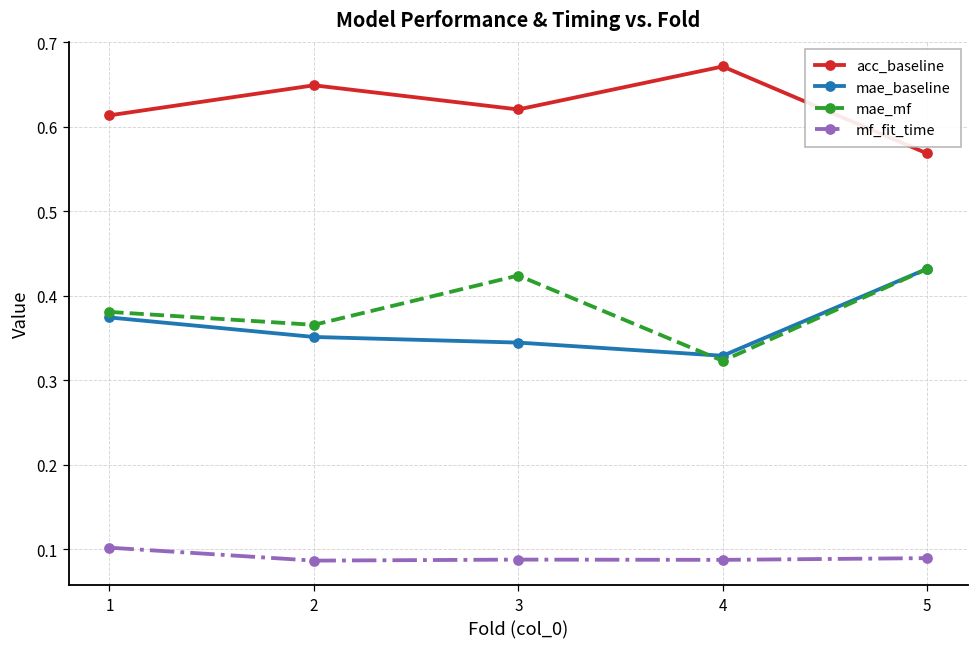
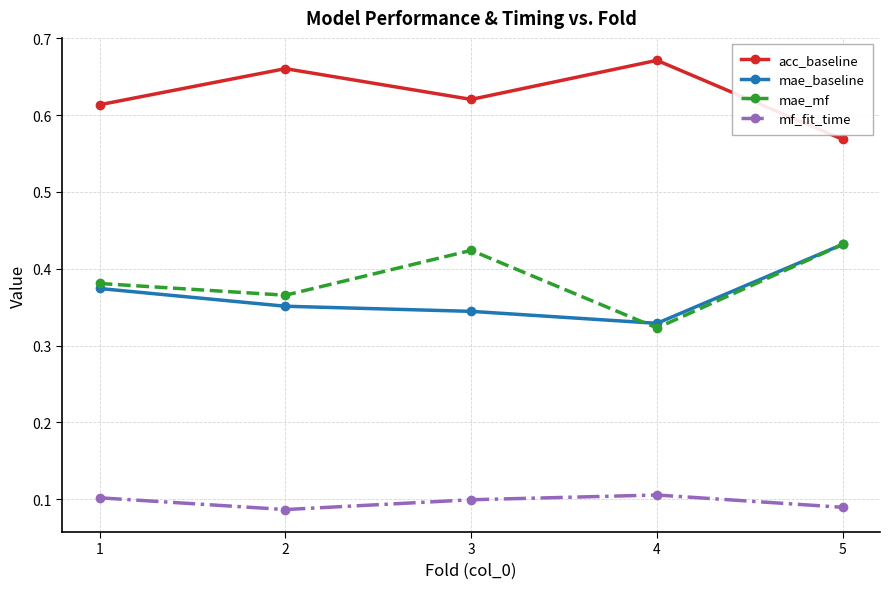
  {
    "acc_baseline": {
      "1": 0.61,
-     "2": 0.65,
+     "2": 0.66,
      "3": 0.62,
      "4": 0.67,
      "5": 0.57
    },
    "mae_baseline": {
      "1": 0.37,
      "2": 0.35,
      "3": 0.34,
      "4": 0.33
    },
    "mae_mf": {
      "1": 0.38,
      "2": 0.37,
      "3": 0.42,
      "4": 0.32
    },
    "mf_fit_time": {
      "1": 0.10,
      "2": 0.09,
-     "3": 0.09,
-     "4": 0.09,
+     "3": 0.10,
+     "4": 0.11,
      "5": 0.09
    }
  }
